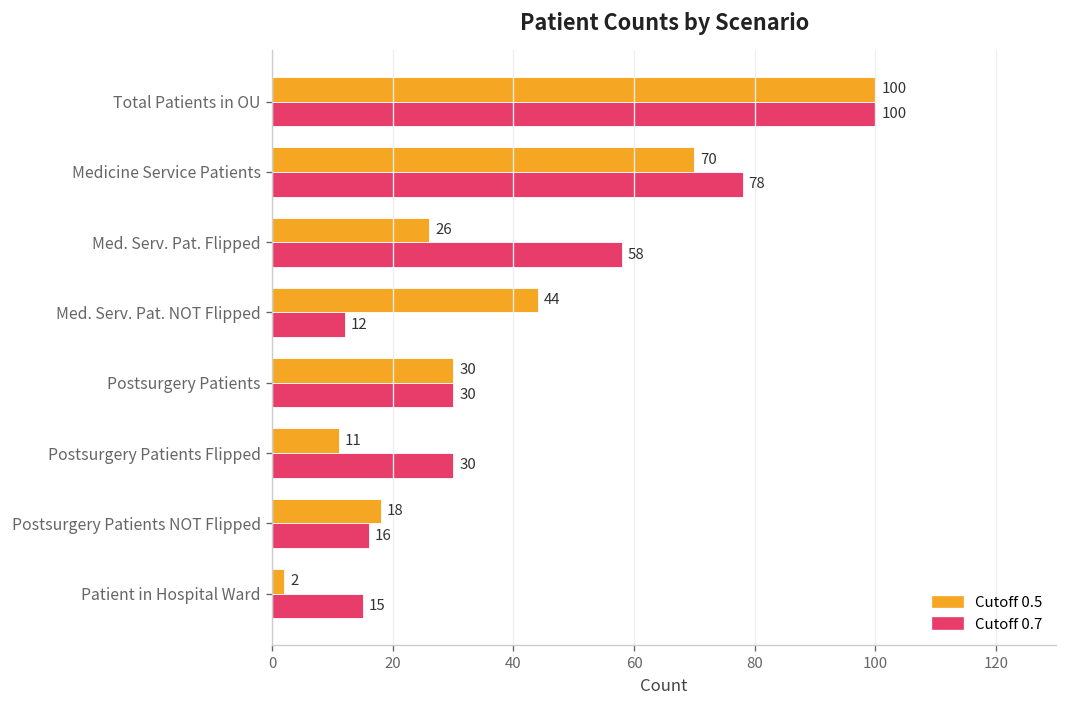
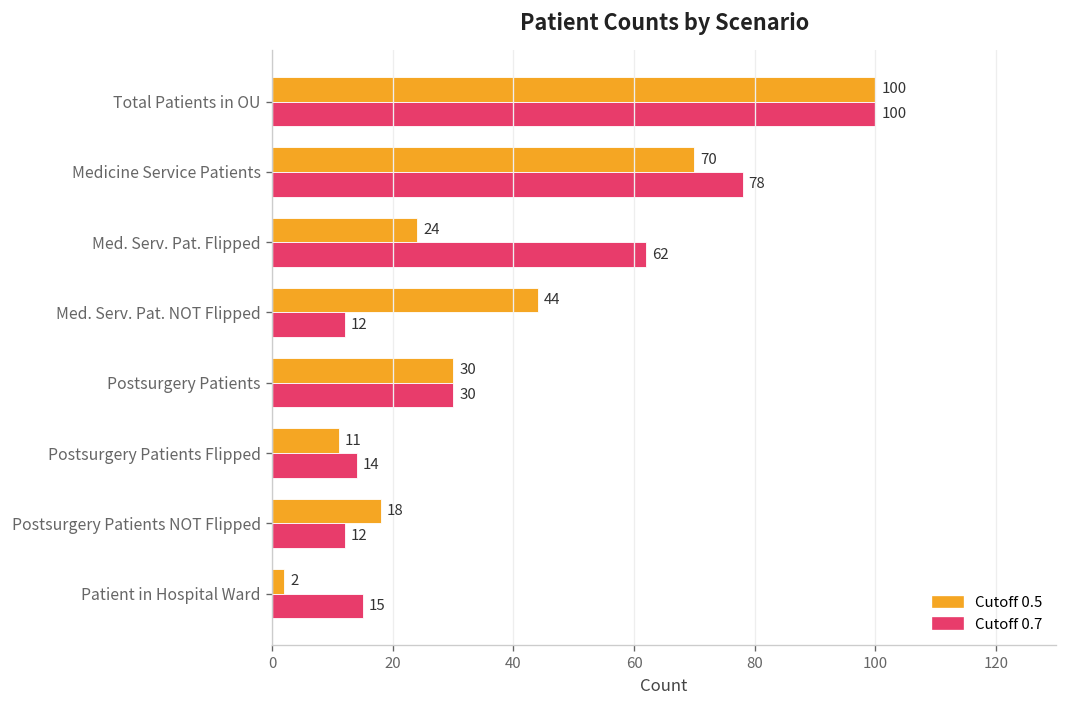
  {
    "Cutoff 0.5": {
      "Total Patients in OU": 100,
      "Medicine Service Patients": 70,
-     "Med. Serv. Pat. Flipped": 26,
+     "Med. Serv. Pat. Flipped": 24,
      "Med. Serv. Pat. NOT Flipped": 44,
      "Postsurgery Patients": 30,
      "Postsurgery Patients Flipped": 11,
      "Postsurgery Patients NOT Flipped": 18,
      "Patient in Hospital Ward": 2
    },
    "Cutoff 0.7": {
      "Total Patients in OU": 100,
      "Medicine Service Patients": 78,
-     "Med. Serv. Pat. Flipped": 58,
+     "Med. Serv. Pat. Flipped": 62,
      "Med. Serv. Pat. NOT Flipped": 12,
      "Postsurgery Patients": 30,
-     "Postsurgery Patients Flipped": 30,
-     "Postsurgery Patients NOT Flipped": 16,
+     "Postsurgery Patients Flipped": 14,
+     "Postsurgery Patients NOT Flipped": 12,
      "Patient in Hospital Ward": 15
    }
  }
